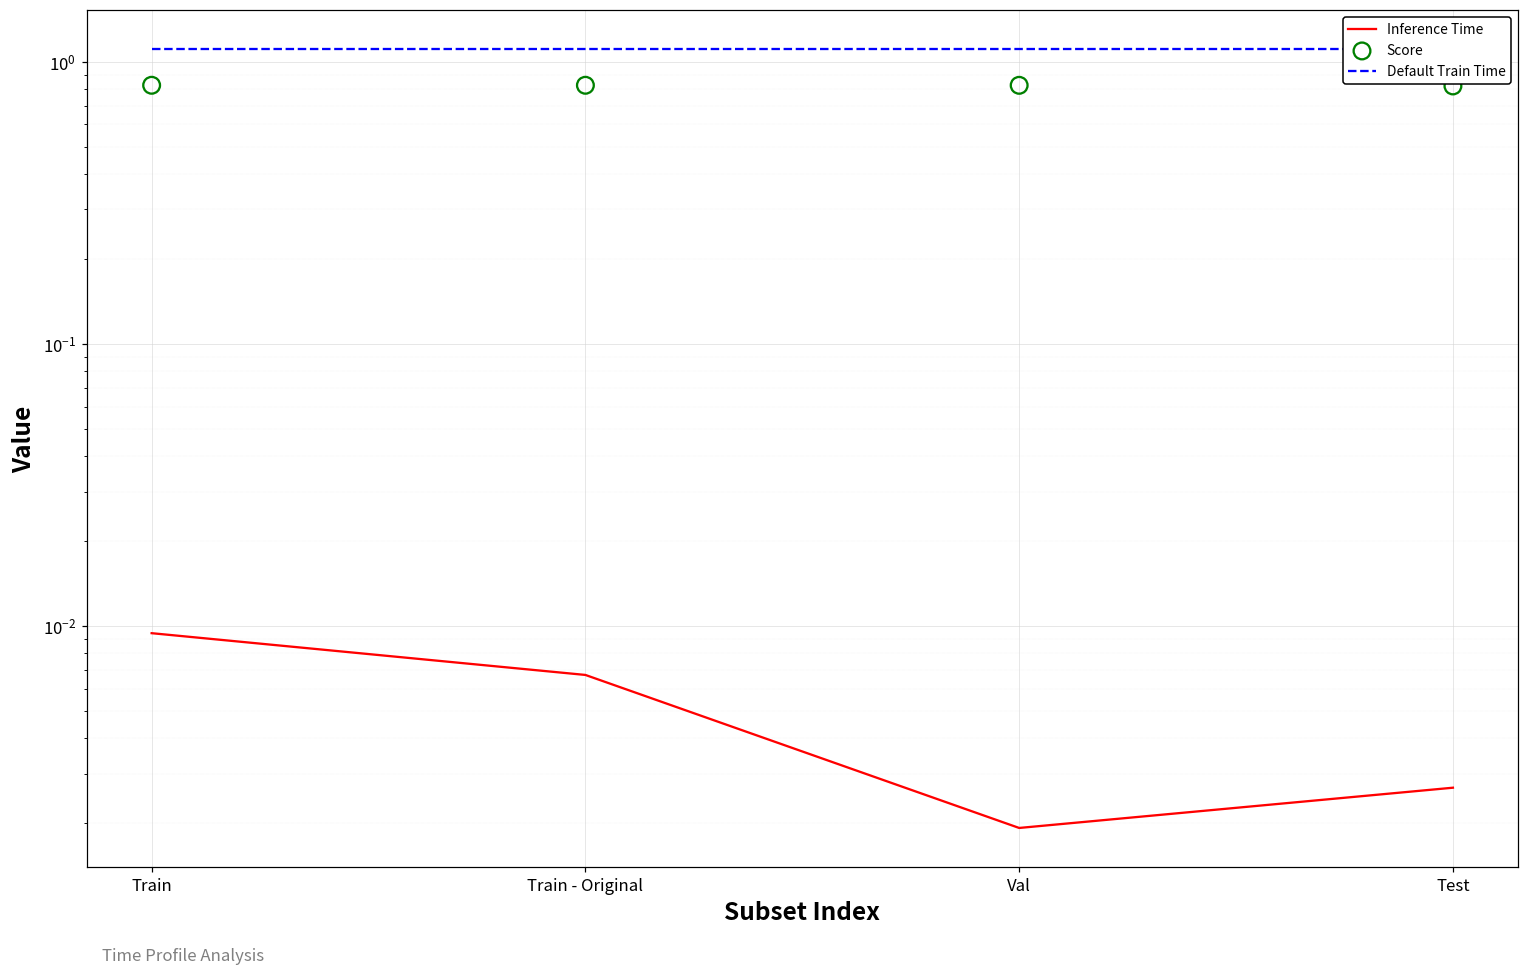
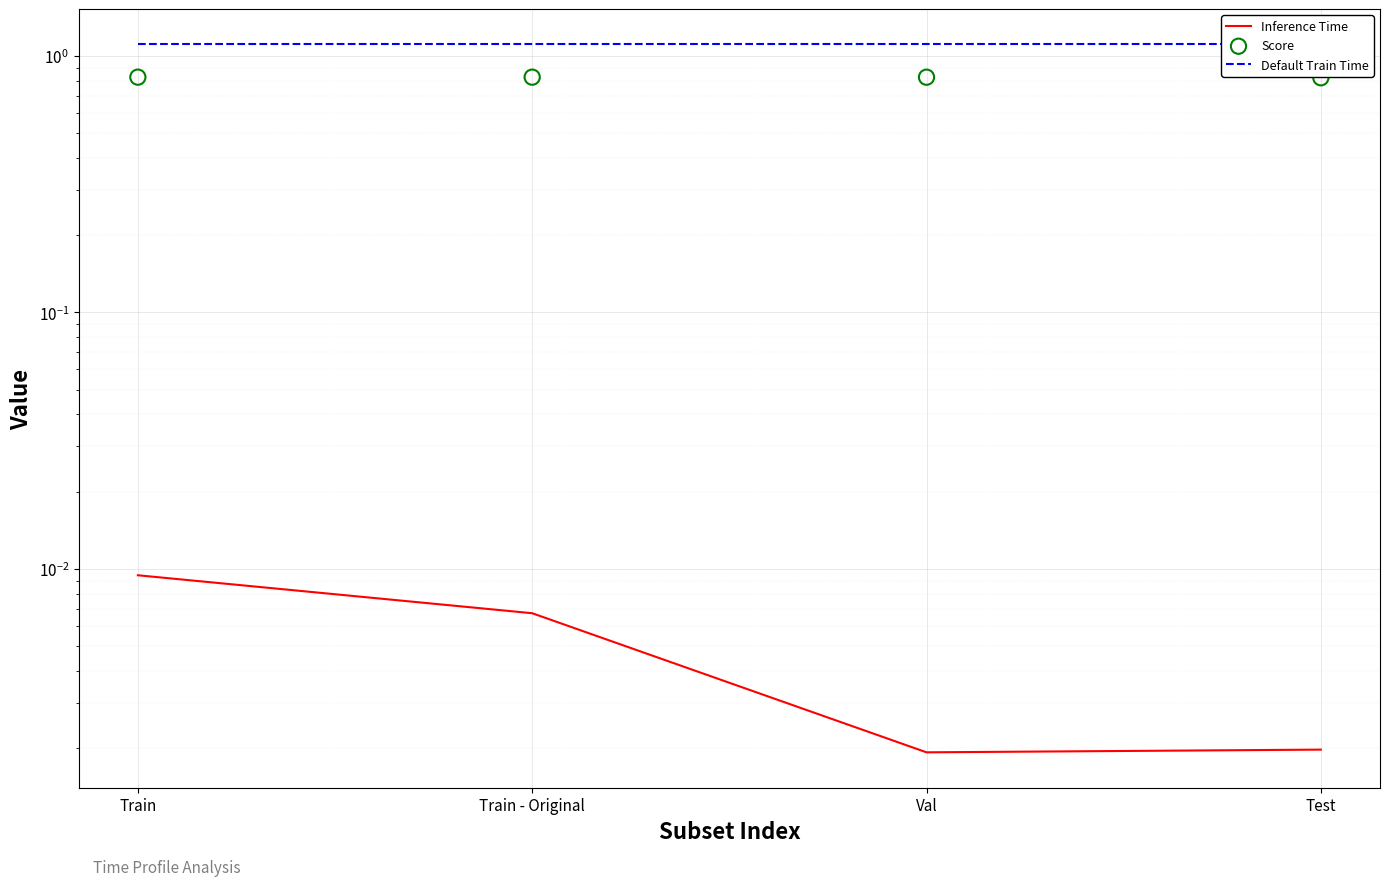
  {
    "Inference Time": {
      "Train": 0.0094,
      "Train - Original": 0.0067,
      "Val": 0.0019,
-     "Test": 0.0027
+     "Test": 0.0020
    },
    "Default Train Time": {
      "Train": 1.11,
      "Train - Original": 1.11,
      "Val": 1.11
    }
  }
